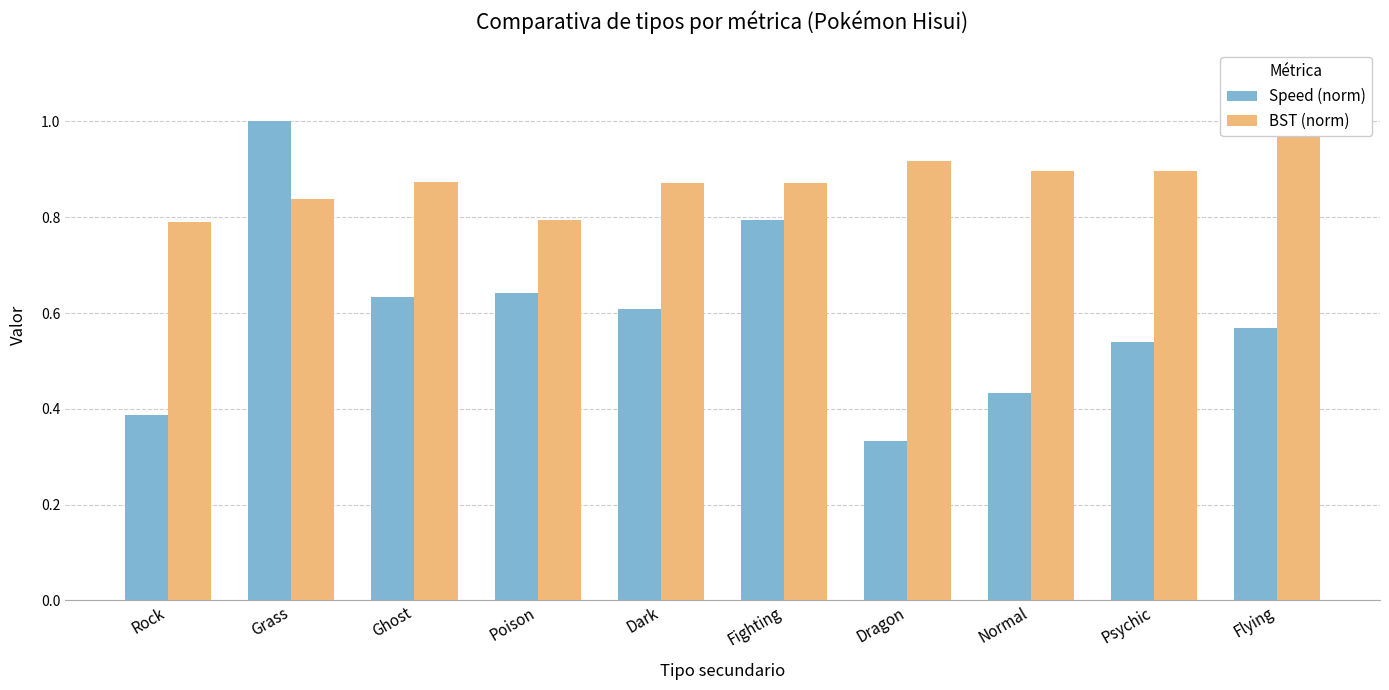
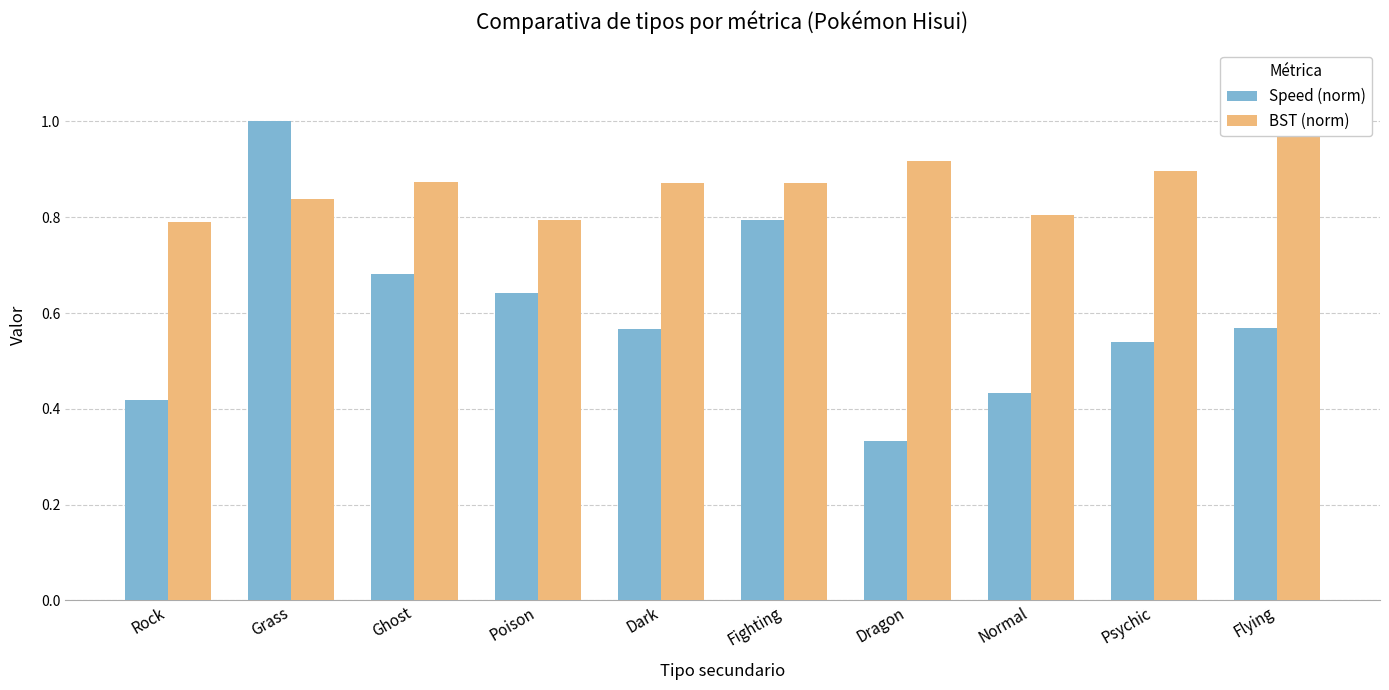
  {
    "Speed (norm)": {
-     "Rock": 0.39,
+     "Rock": 0.42,
      "Grass": 1.00,
-     "Ghost": 0.63,
+     "Ghost": 0.68,
      "Poison": 0.64,
-     "Dark": 0.61,
+     "Dark": 0.57,
      "Fighting": 0.79,
      "Dragon": 0.33,
      "Normal": 0.43,
      "Psychic": 0.54,
      "Flying": 0.57
    },
    "BST (norm)": {
      "Rock": 0.79,
      "Grass": 0.84,
      "Ghost": 0.87,
      "Poison": 0.80,
      "Dark": 0.87,
      "Fighting": 0.87,
      "Dragon": 0.92,
-     "Normal": 0.90,
+     "Normal": 0.80,
      "Psychic": 0.90
    }
  }
